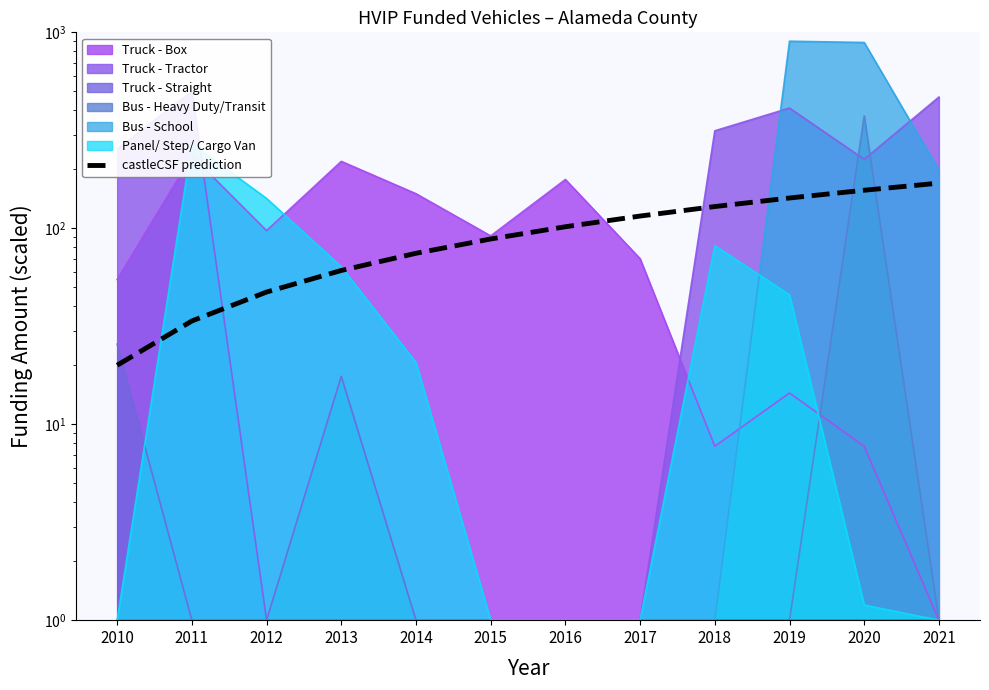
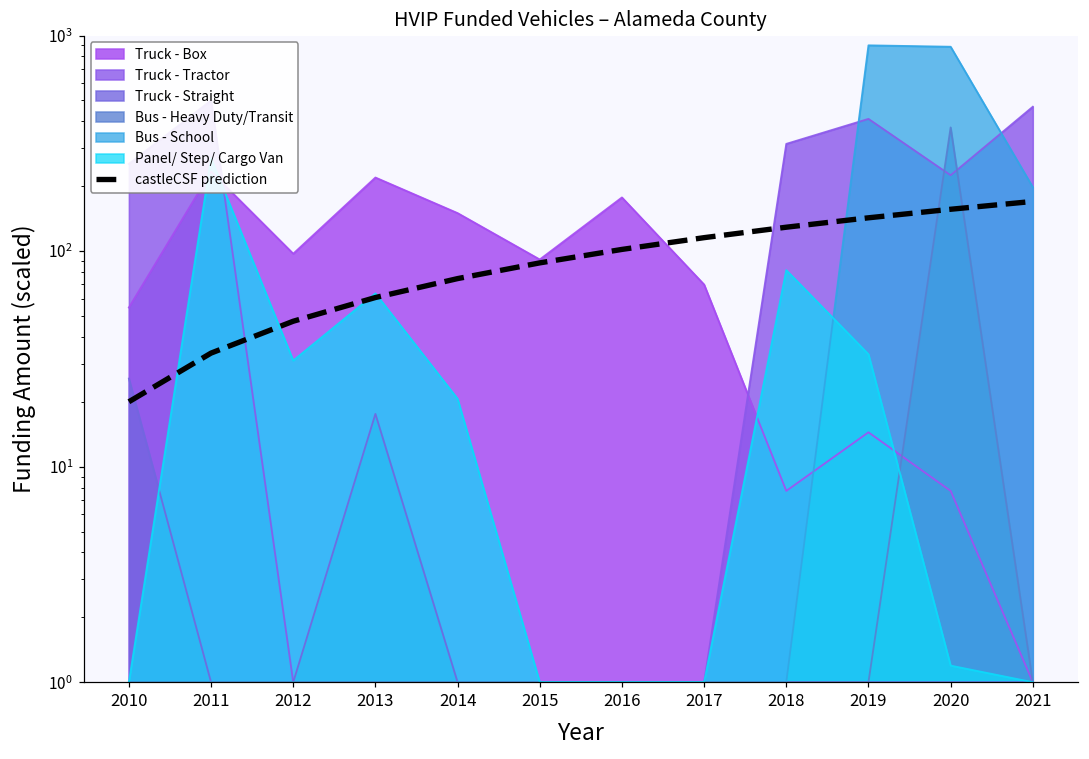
  {
    "Panel/ Step/ Cargo Van": {
-     "2012": 140,
+     "2012": 31,
      "2013": 64,
      "2014": 21,
      "2018": 82,
-     "2019": 46,
+     "2019": 33,
      "2020": 1.2
    },
    "castleCSF prediction": {
      "2010": 20,
      "2011": 34,
      "2012": 47,
      "2013": 61,
      "2014": 75,
      "2015": 90,
      "2016": 100,
      "2017": 120,
      "2018": 130,
      "2019": 140,
      "2020": 160,
      "2021": 170
    }
  }
